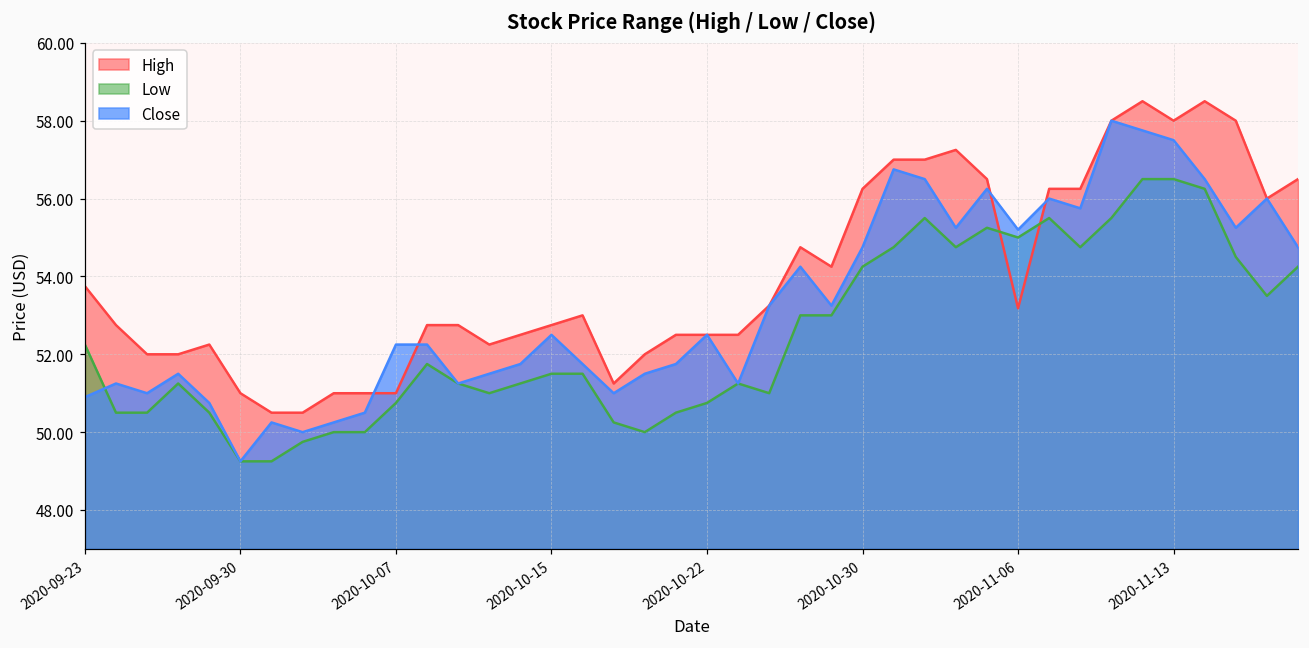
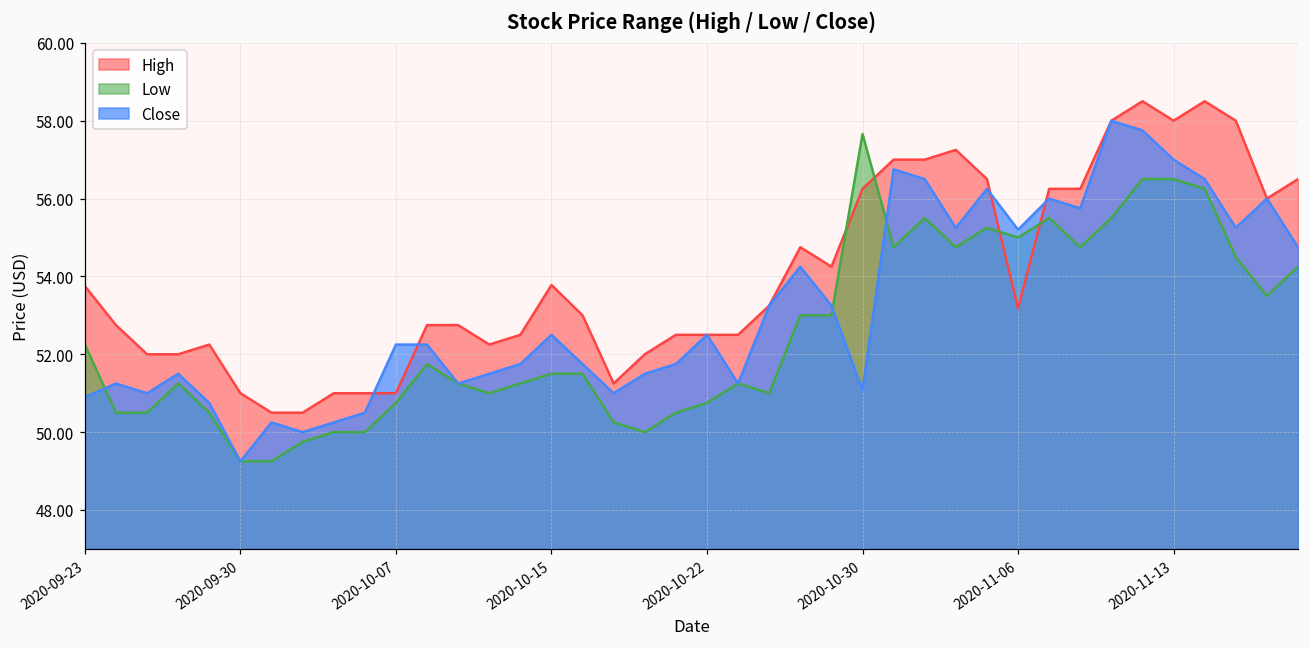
  {
    "High": {
      "2020-09-23": 53.8,
      "2020-09-30": 51.0,
      "2020-10-07": 51.0,
-     "2020-10-15": 52.8,
+     "2020-10-15": 53.8,
      "2020-10-30": 56.3,
      "2020-11-06": 53.2,
      "2020-11-13": 58.0
    },
    "Low": {
      "2020-09-23": 52.3,
      "2020-10-07": 50.8,
      "2020-10-15": 51.5,
      "2020-10-22": 50.8,
-     "2020-10-30": 54.3,
+     "2020-10-30": 57.7,
      "2020-11-06": 55.0,
      "2020-11-13": 56.5
    },
    "Close": {
      "2020-09-23": 50.9,
      "2020-10-07": 52.3,
      "2020-10-15": 52.5,
-     "2020-10-30": 54.8,
+     "2020-10-30": 51.1,
      "2020-11-06": 55.2,
-     "2020-11-13": 57.5
+     "2020-11-13": 57.0
    }
  }
